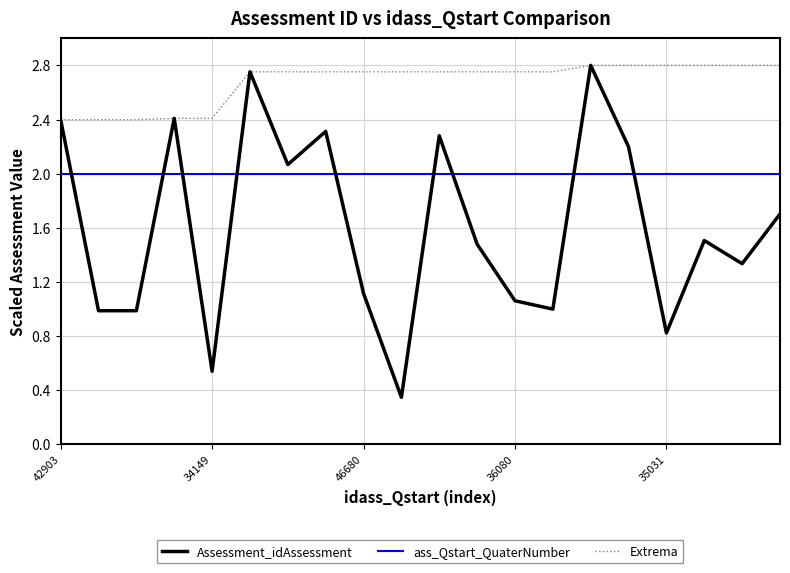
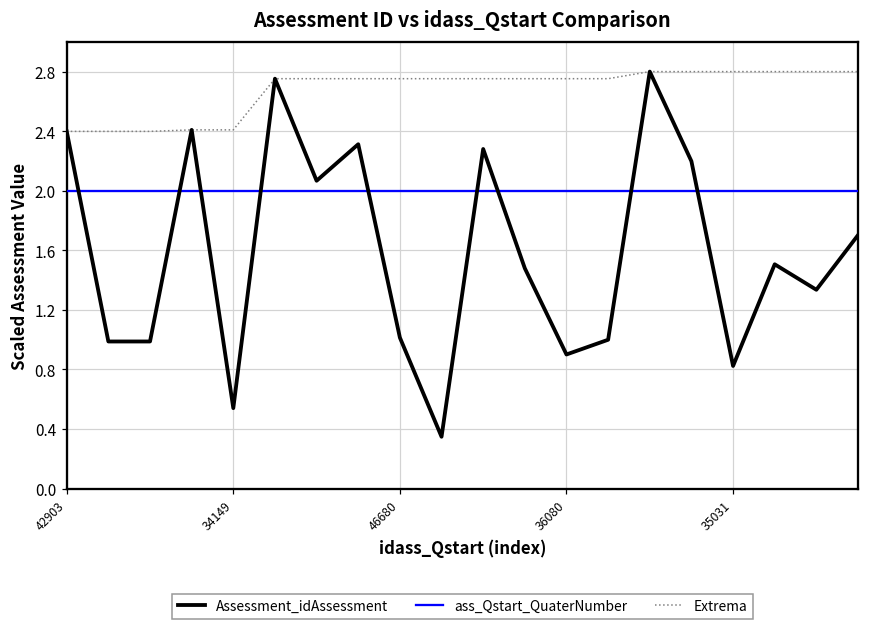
  {
    "Assessment_idAssessment": {
      "34149": 0.54,
-     "46680": 1.12,
-     "36080": 1.06,
+     "46680": 1.01,
+     "36080": 0.90,
      "35031": 0.82
    },
    "ass_Qstart_QuaterNumber": {
      "42903": 2.00,
      "34149": 2.00,
      "46680": 2.00,
      "36080": 2.00,
      "35031": 2.00
    },
    "Extrema": {
      "34149": 2.41,
      "46680": 2.75,
      "36080": 2.75,
      "35031": 2.80
    }
  }
